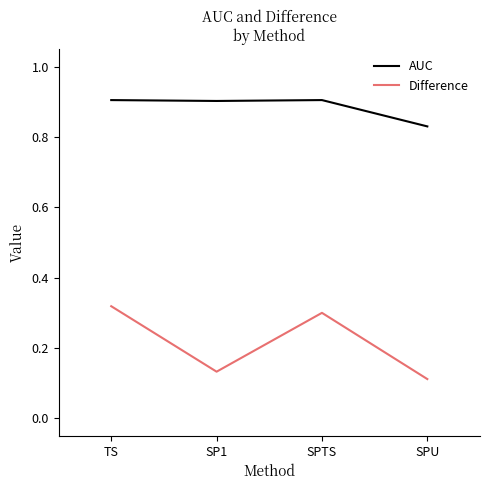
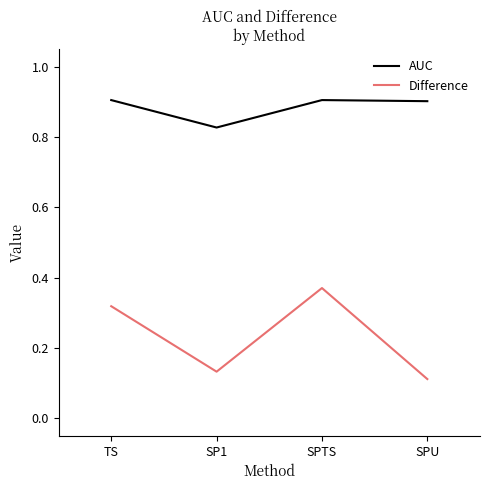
  {
    "AUC": {
      "TS": 0.90,
-     "SP1": 0.90,
+     "SP1": 0.83,
      "SPTS": 0.91,
-     "SPU": 0.83
+     "SPU": 0.90
    },
    "Difference": {
      "TS": 0.32,
      "SP1": 0.13,
-     "SPTS": 0.30,
+     "SPTS": 0.37,
      "SPU": 0.11
    }
  }
